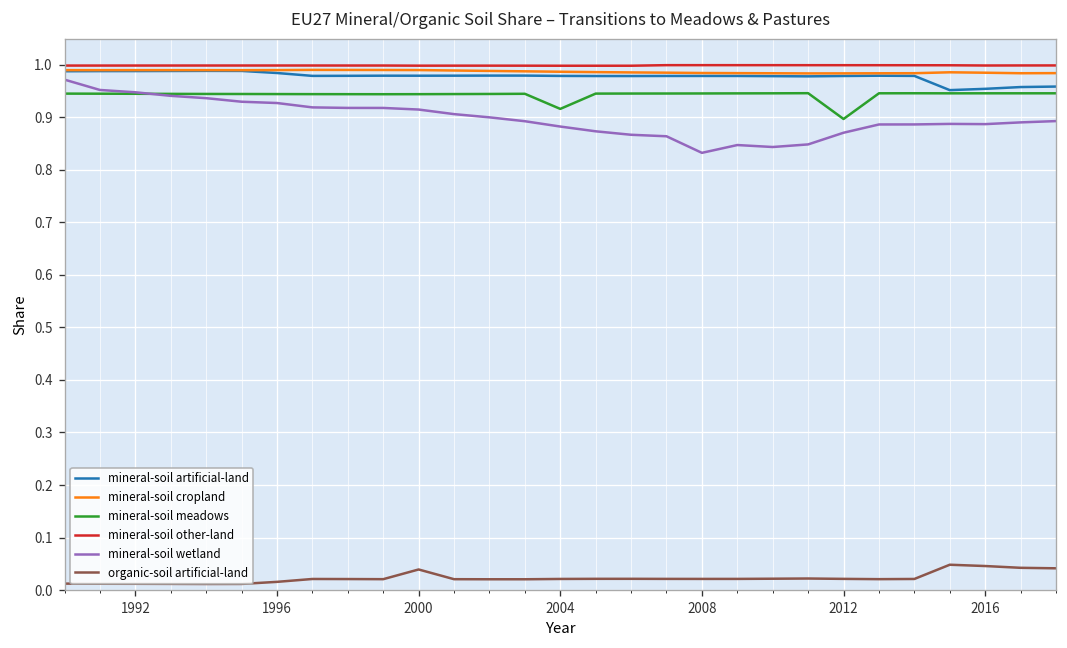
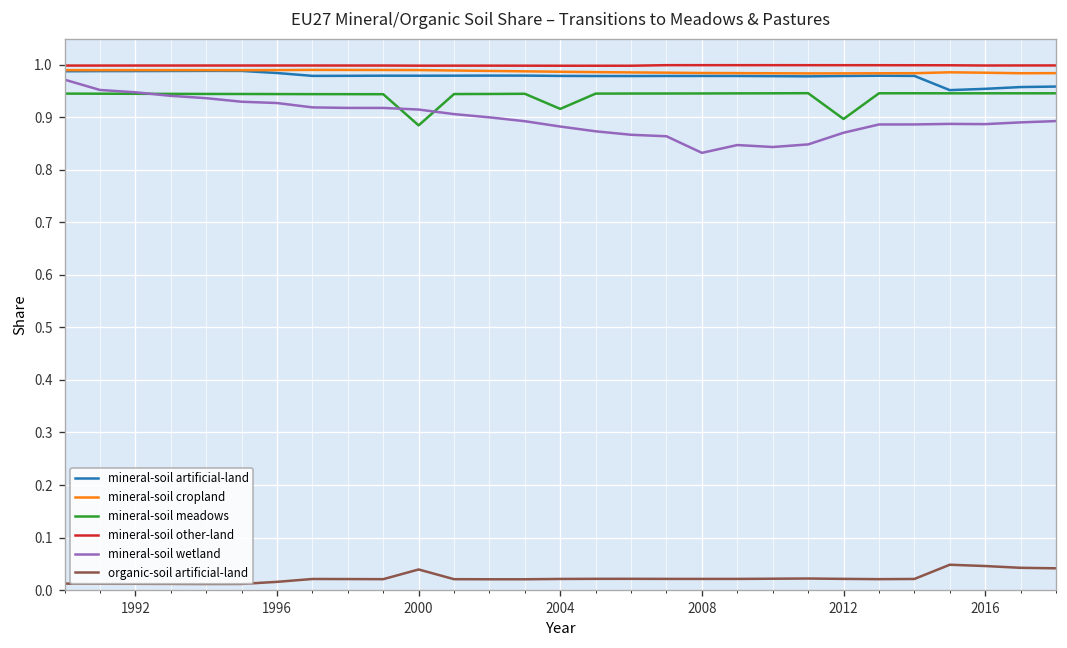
  {
    "mineral-soil artificial-land": {
      "2000": 0.98,
      "2004": 0.98,
      "2016": 0.95
    },
    "mineral-soil cropland": {
      "2000": 0.99,
      "2004": 0.99,
      "2016": 0.98
    },
    "mineral-soil meadows": {
      "1996": 0.94,
-     "2000": 0.94,
+     "2000": 0.88,
      "2004": 0.92,
      "2008": 0.95,
      "2012": 0.90,
      "2016": 0.95
    },
    "mineral-soil other-land": {
      "1992": 1.00,
      "1996": 1.00,
      "2000": 1.00,
      "2004": 1.00,
      "2008": 1.00,
      "2012": 1.00,
      "2016": 1.00
    },
    "mineral-soil wetland": {
      "1996": 0.93,
      "2000": 0.91,
      "2004": 0.88,
      "2008": 0.83,
      "2012": 0.87,
      "2016": 0.89
    },
    "organic-soil artificial-land": {
      "1996": 0.02,
      "2000": 0.04,
      "2004": 0.02,
      "2008": 0.02,
      "2012": 0.02,
      "2016": 0.05
    }
  }
